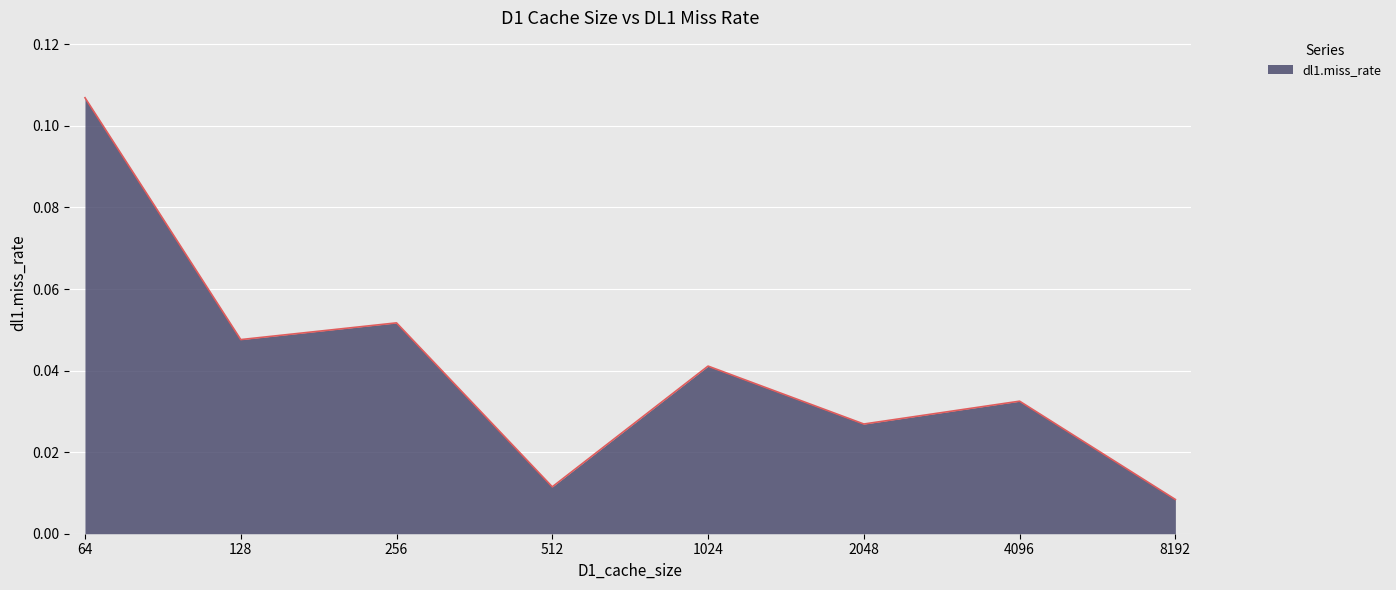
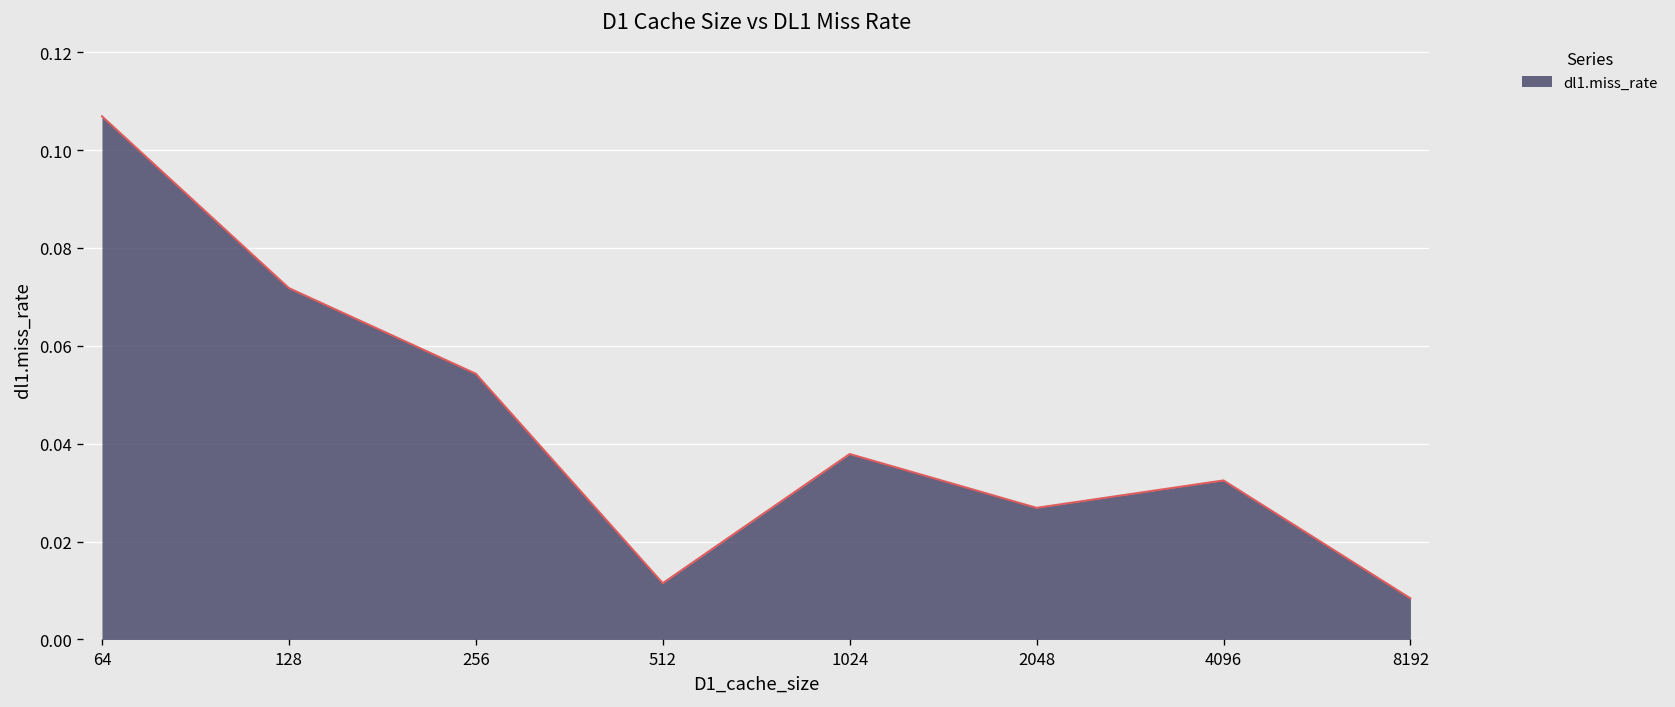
  {
    "64": 0.107,
-   "128": 0.048,
-   "256": 0.052,
+   "128": 0.072,
+   "256": 0.054,
    "512": 0.012,
-   "1024": 0.041,
+   "1024": 0.038,
    "2048": 0.027,
    "4096": 0.033,
    "8192": 0.008
  }
